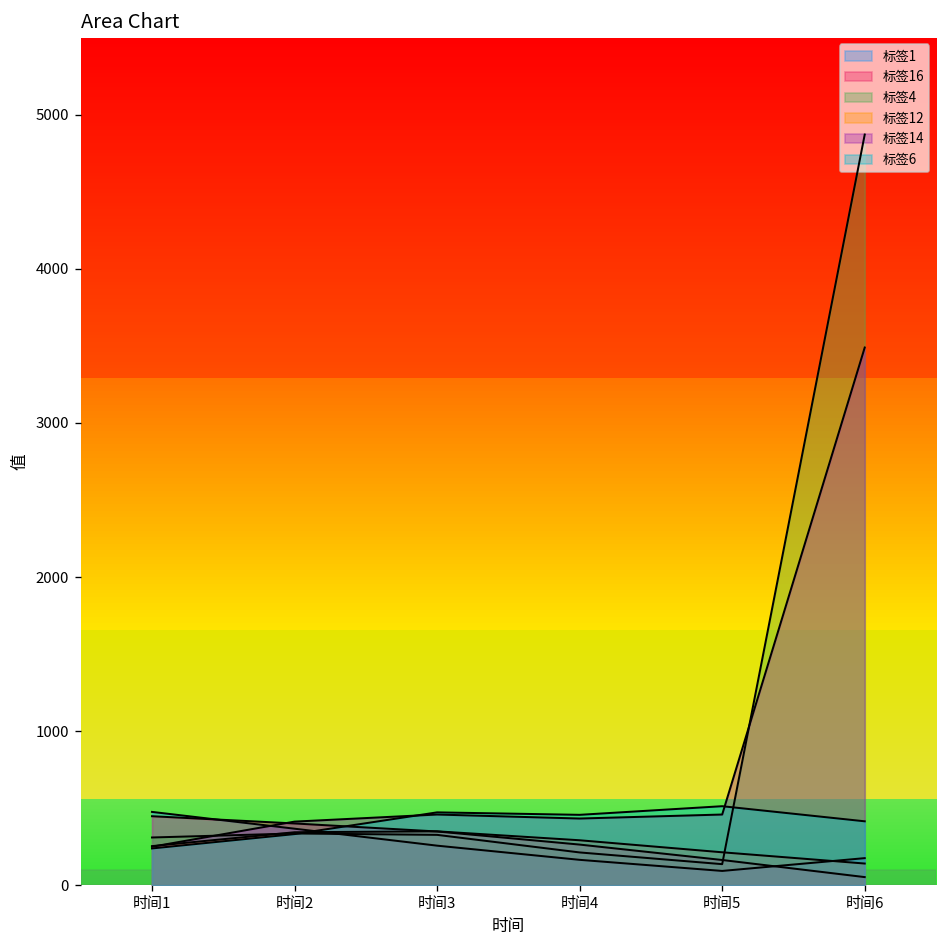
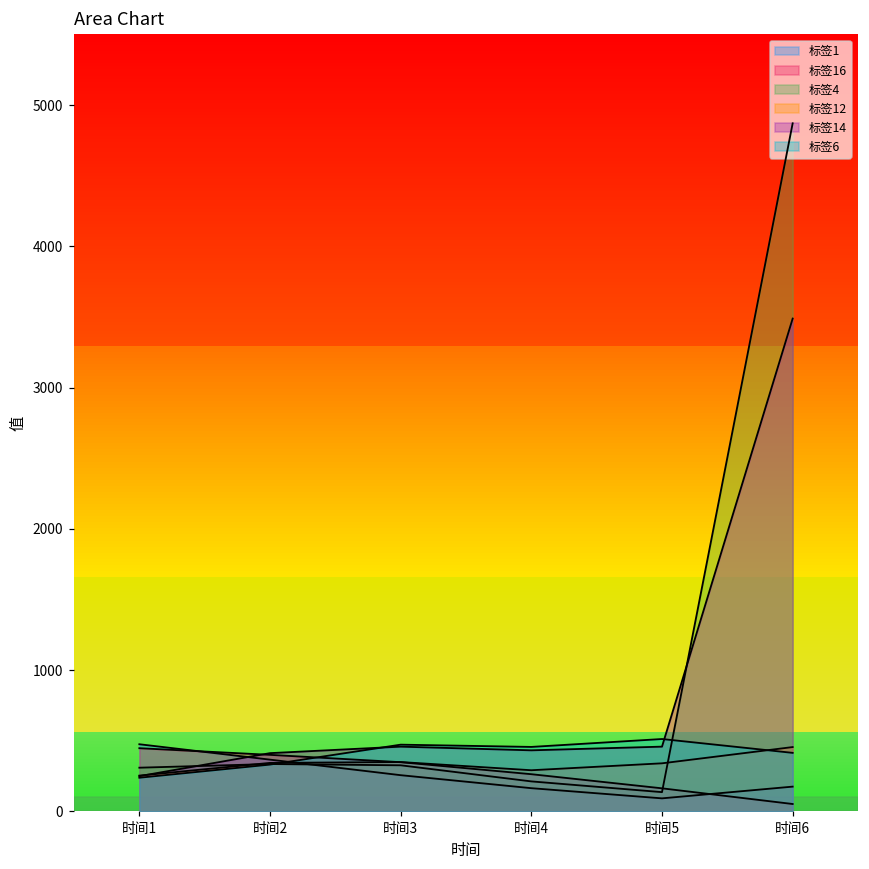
  {
    "标签4": {
      "时间1": 310,
      "时间3": 330,
      "时间4": 210,
      "时间5": 140
    },
    "标签12": {
      "时间4": 290,
-     "时间5": 210,
-     "时间6": 140
+     "时间5": 340,
+     "时间6": 460
    }
  }
